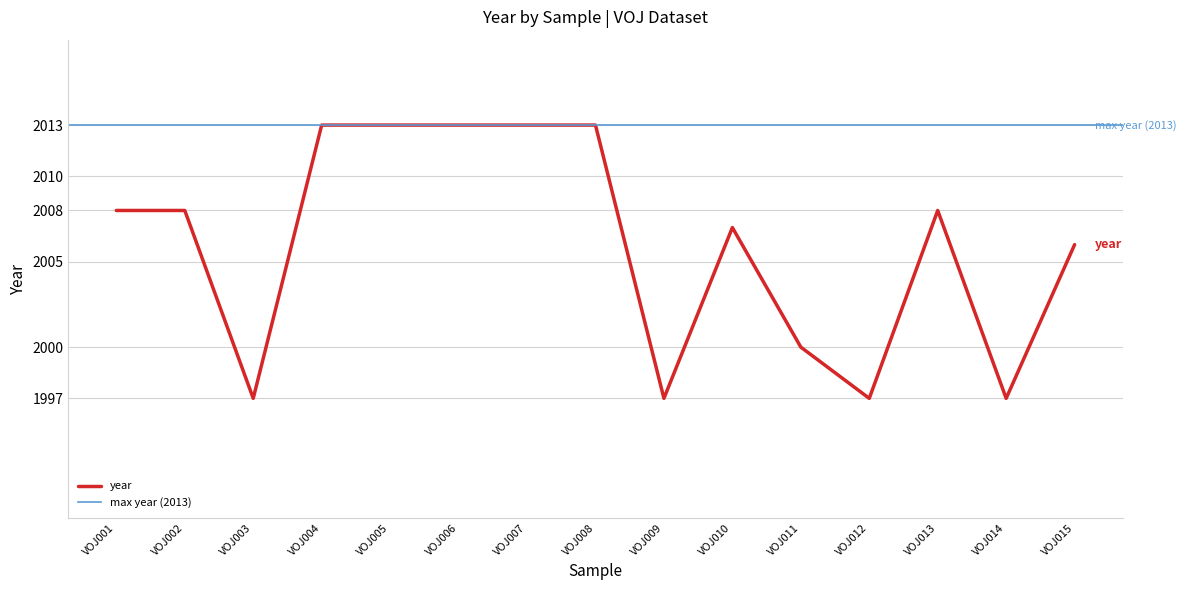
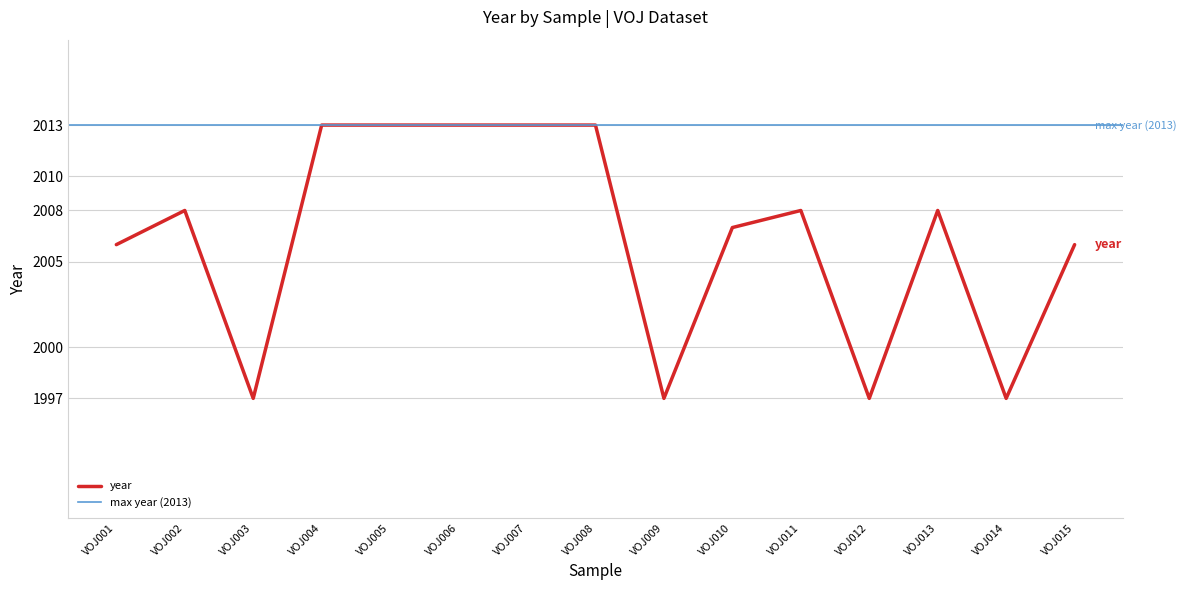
  {
-   "VOJ001": 2008,
+   "VOJ001": 2006,
    "VOJ002": 2008,
    "VOJ003": 1997,
    "VOJ004": 2013,
    "VOJ005": 2013,
    "VOJ006": 2013,
    "VOJ007": 2013,
    "VOJ008": 2013,
    "VOJ009": 1997,
    "VOJ010": 2007,
-   "VOJ011": 2000,
+   "VOJ011": 2008,
    "VOJ012": 1997,
    "VOJ013": 2008,
    "VOJ014": 1997,
    "VOJ015": 2006
  }
